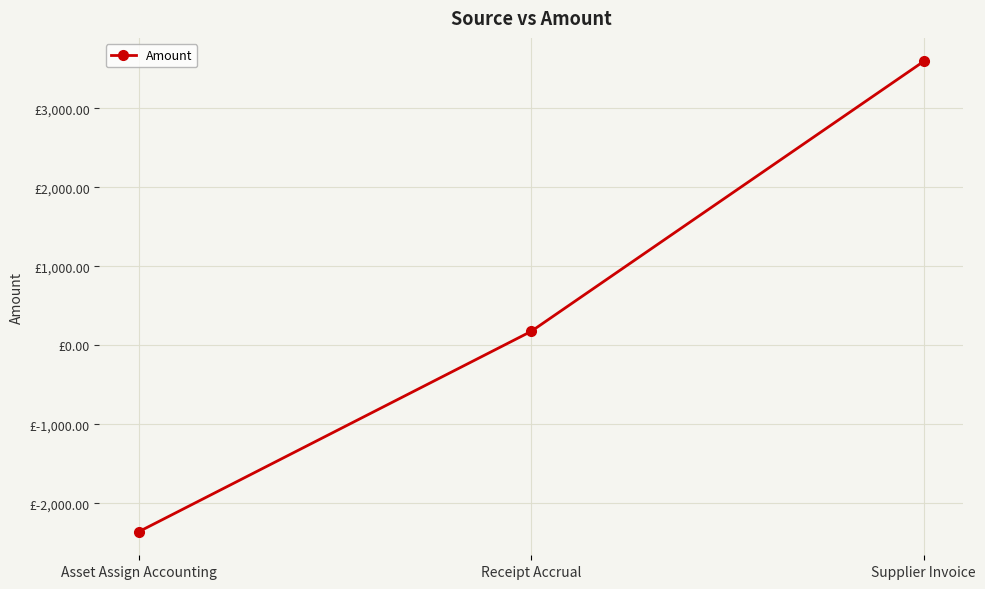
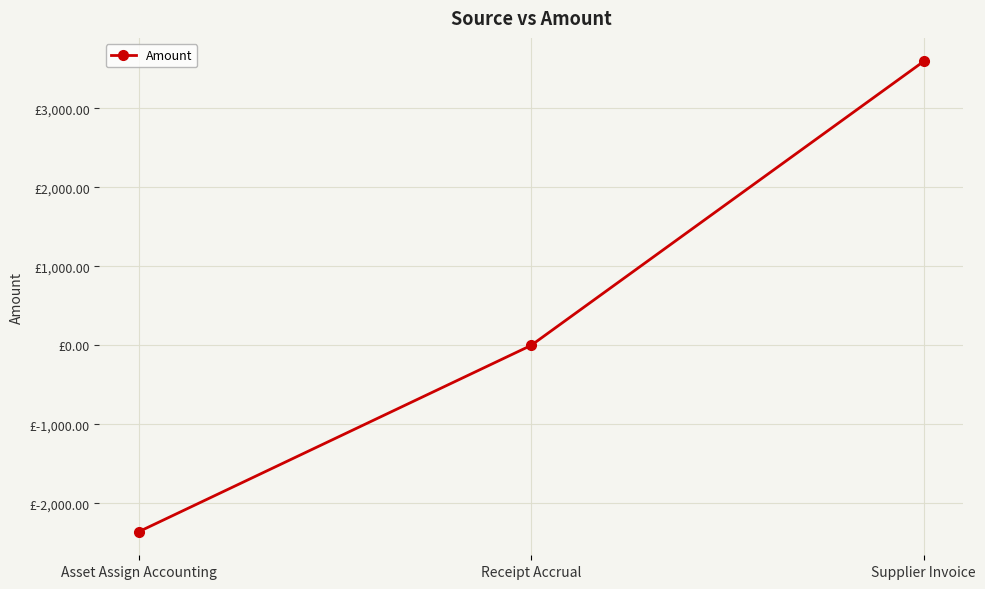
  {
    "Asset Assign Accounting": "£-2,400",
-   "Receipt Accrual": "£200",
+   "Receipt Accrual": "£0",
    "Supplier Invoice": "£3,600"
  }
